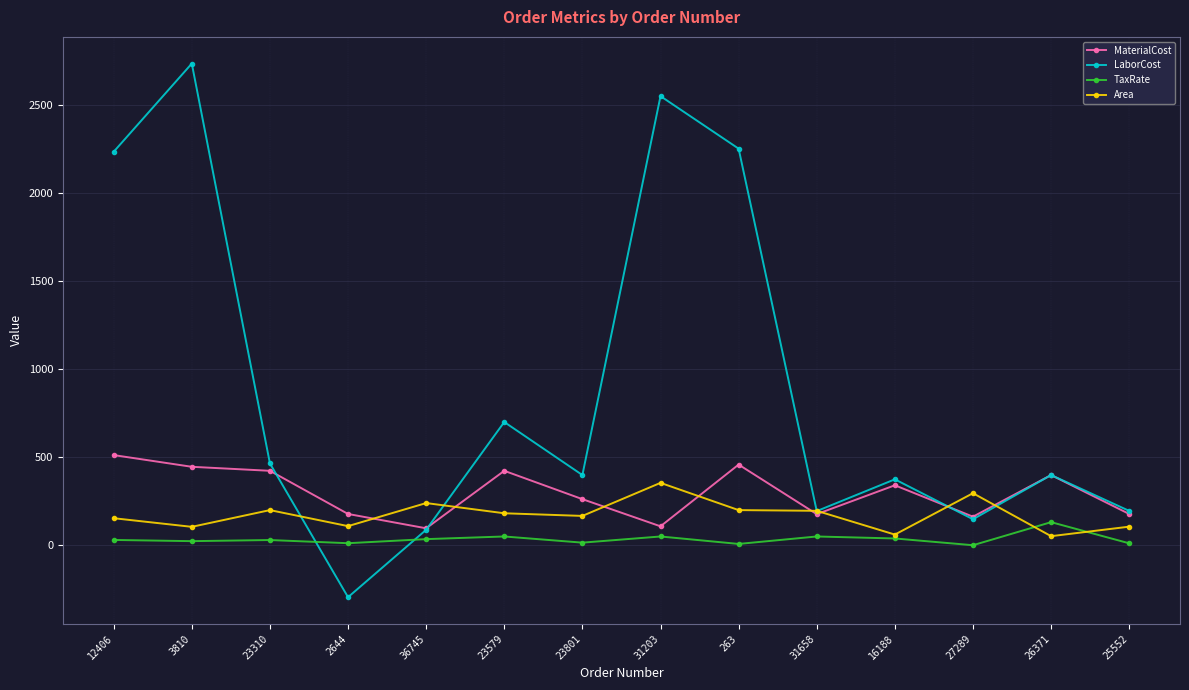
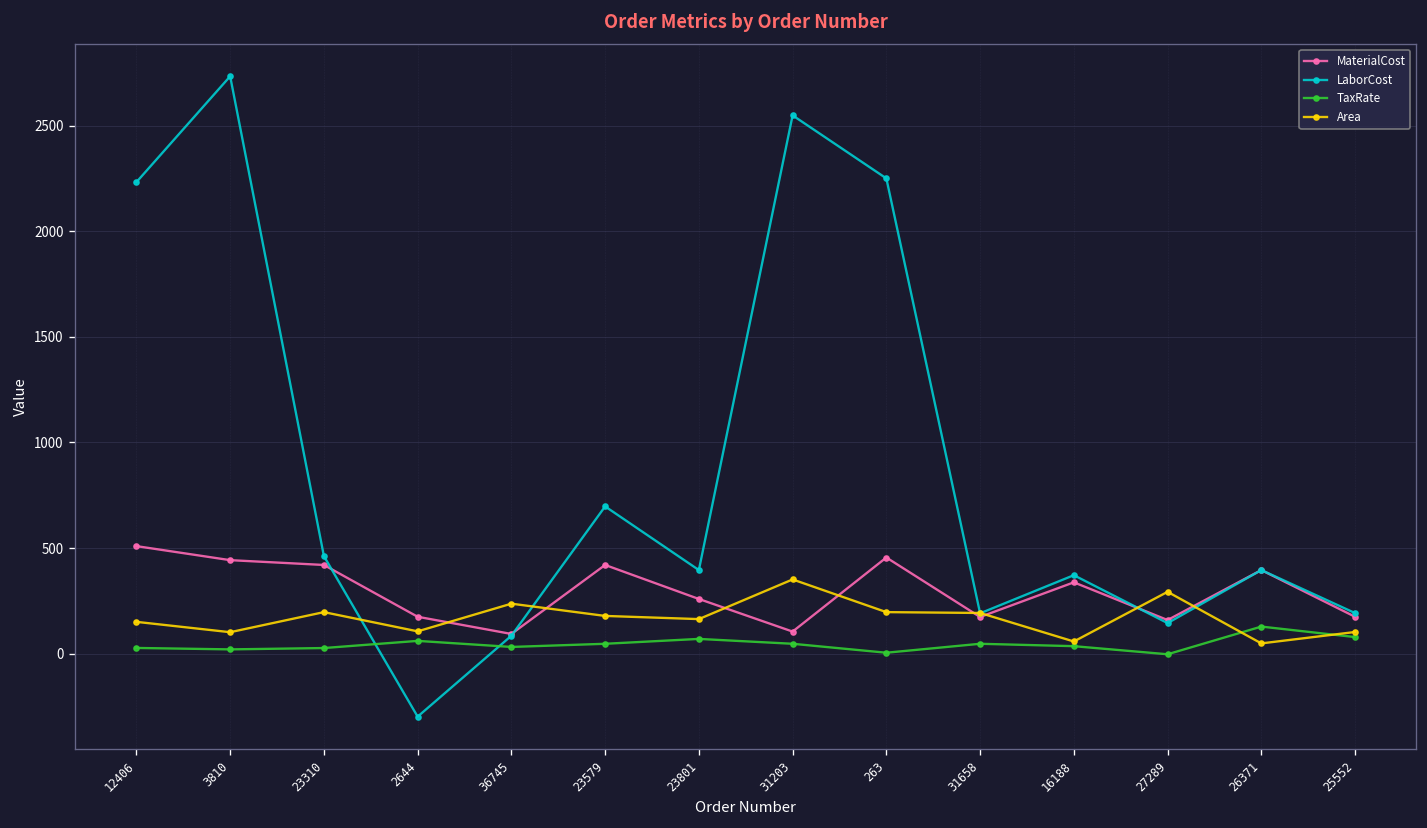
  {
    "MaterialCost": {
      "12406": 510,
      "3810": 440,
      "23310": 420,
      "2644": 180,
      "23579": 420,
      "23801": 260,
      "31203": 100,
      "263": 460,
      "31658": 170,
      "16188": 340,
      "25552": 170
    },
    "LaborCost": {
      "12406": 2230,
      "3810": 2730,
      "23310": 460,
      "2644": -300,
      "23579": 700,
      "23801": 400,
      "31203": 2550,
      "263": 2250,
      "16188": 370,
      "25552": 190
    },
    "TaxRate": {
      "12406": 30,
      "3810": 20,
      "23310": 30,
-     "2644": 10,
+     "2644": 60,
      "36745": 30,
      "23579": 50,
-     "23801": 10,
+     "23801": 70,
      "31203": 50,
      "263": 0,
      "31658": 50,
      "16188": 40,
      "27289": 0,
      "26371": 130,
-     "25552": 10
+     "25552": 80
    },
    "Area": {
      "12406": 150,
      "3810": 100,
      "23310": 200,
      "2644": 110,
      "36745": 240,
      "23579": 180,
      "23801": 160,
      "31203": 350,
      "263": 200,
      "16188": 60,
      "27289": 290,
      "26371": 50,
      "25552": 100
    }
  }
